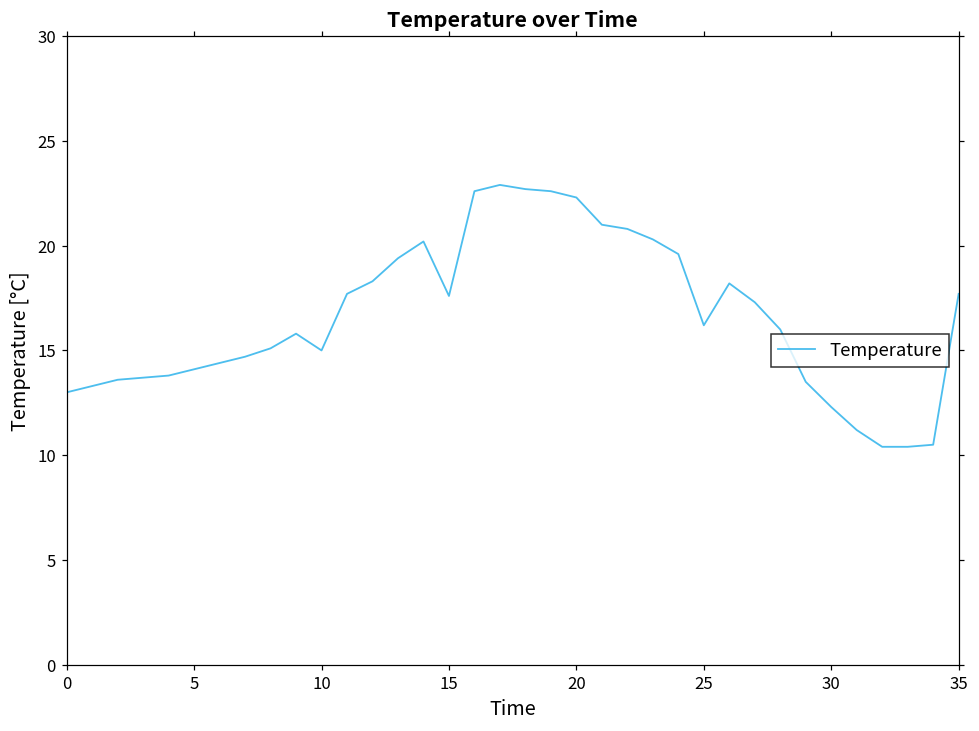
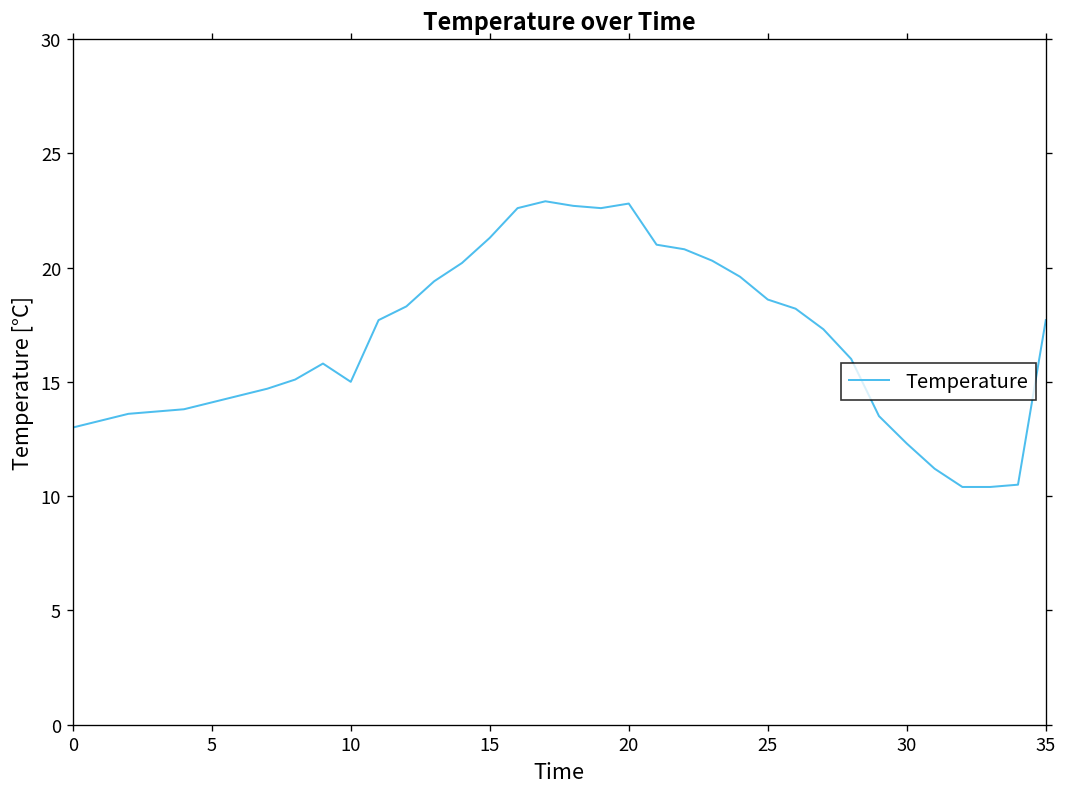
  {
    "0": 13.0,
    "5": 14.1,
    "10": 15.0,
-   "15": 17.6,
-   "20": 22.3,
-   "25": 16.2,
+   "15": 21.3,
+   "20": 22.8,
+   "25": 18.6,
    "30": 12.3,
    "35": 17.7
  }
